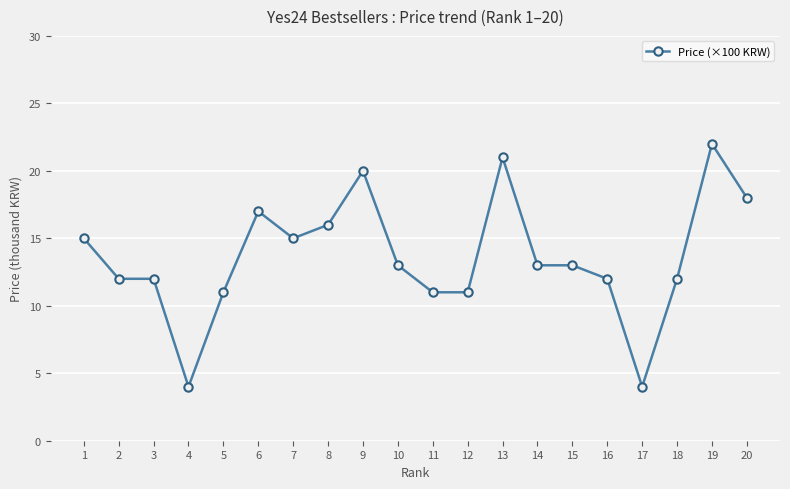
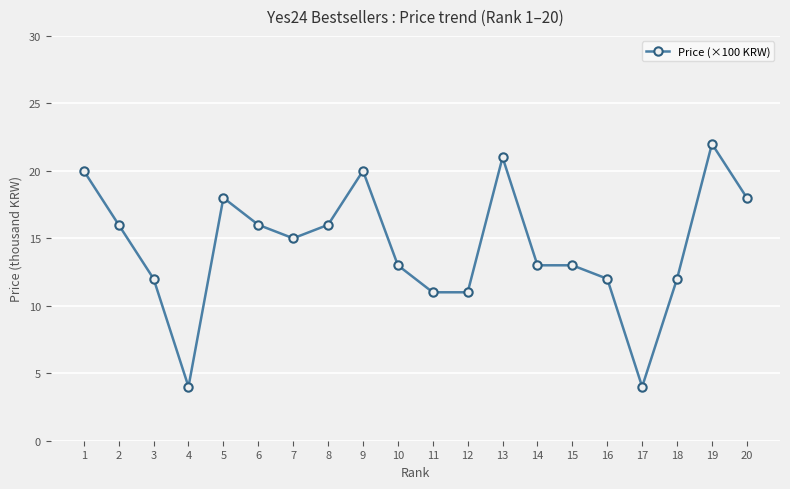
  {
-   "1": 15,
-   "2": 12,
+   "1": 20,
+   "2": 16,
    "3": 12,
    "4": 4,
-   "5": 11,
-   "6": 17,
+   "5": 18,
+   "6": 16,
    "7": 15,
    "8": 16,
    "9": 20,
    "10": 13,
    "11": 11,
    "12": 11,
    "13": 21,
    "14": 13,
    "15": 13,
    "16": 12,
    "17": 4,
    "18": 12,
    "19": 22,
    "20": 18
  }
